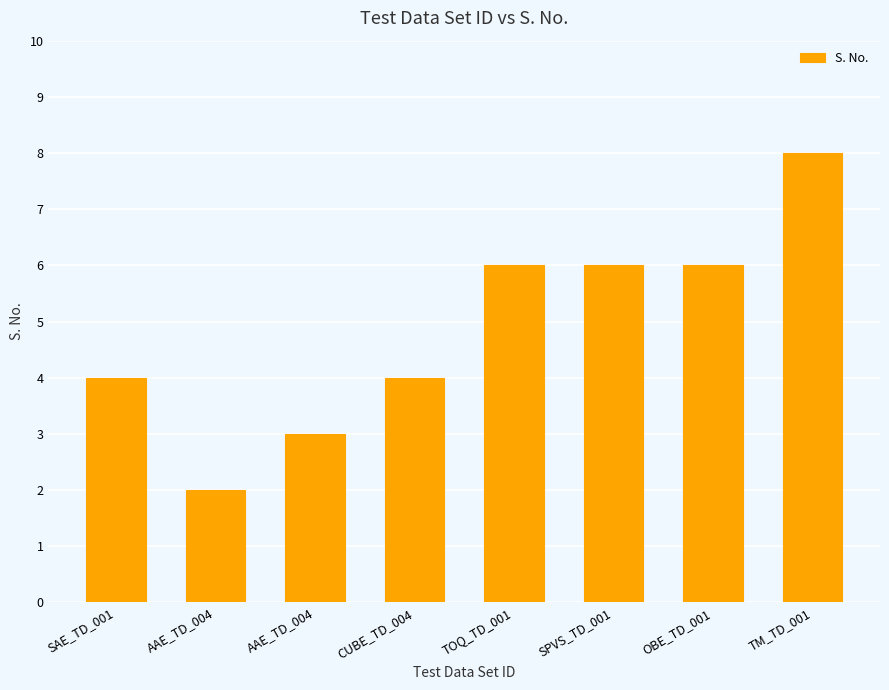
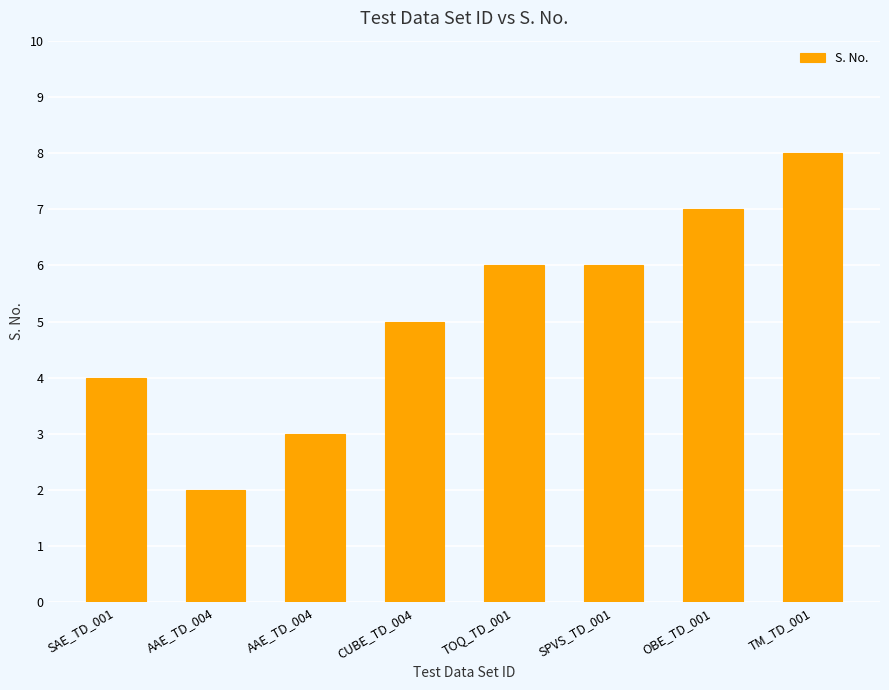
  {
    "SAE_TD_001": 4,
-   "CUBE_TD_004": 4,
+   "CUBE_TD_004": 5,
    "TOQ_TD_001": 6,
    "SPVS_TD_001": 6,
-   "OBE_TD_001": 6,
+   "OBE_TD_001": 7,
    "TM_TD_001": 8
  }
